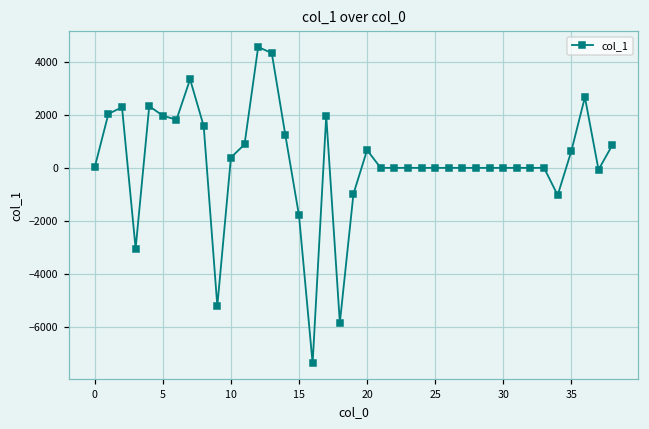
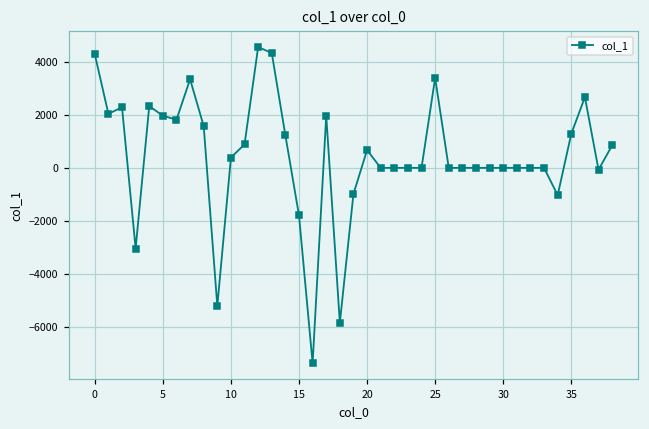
  {
-   "0": 0,
+   "0": 4300,
    "5": 2000,
    "10": 400,
    "15": -1800,
    "20": 700,
-   "25": 0,
+   "25": 3400,
    "30": 0,
-   "35": 600
+   "35": 1300
  }
